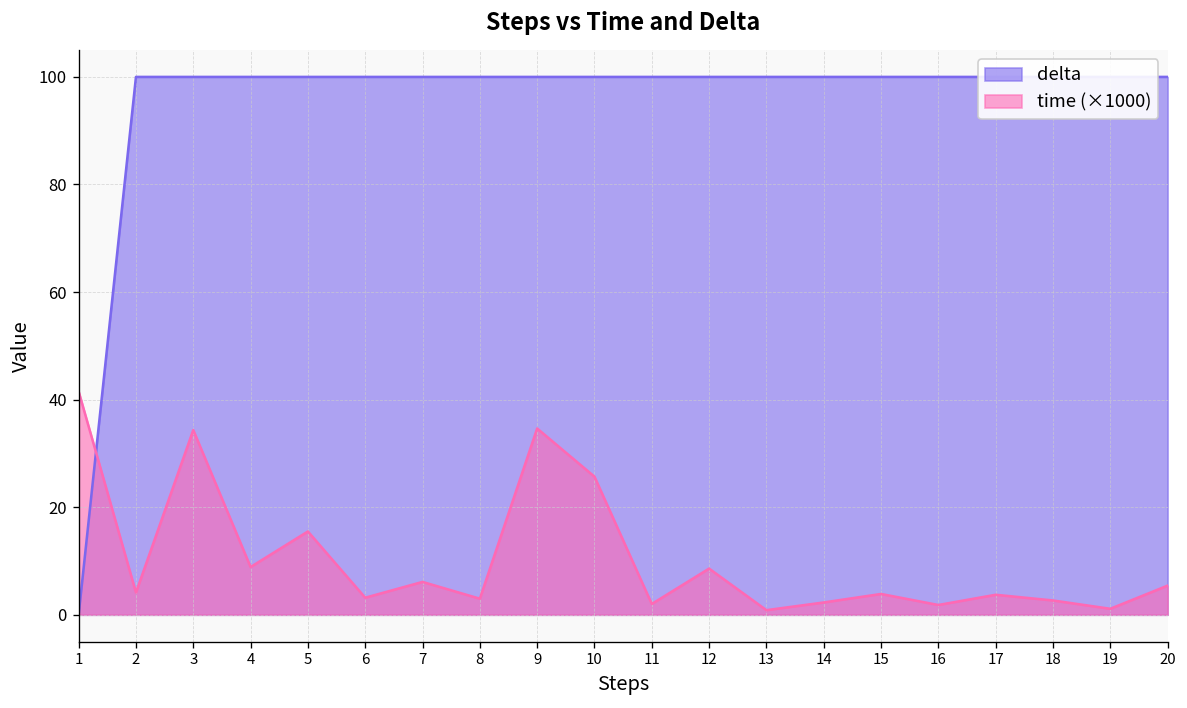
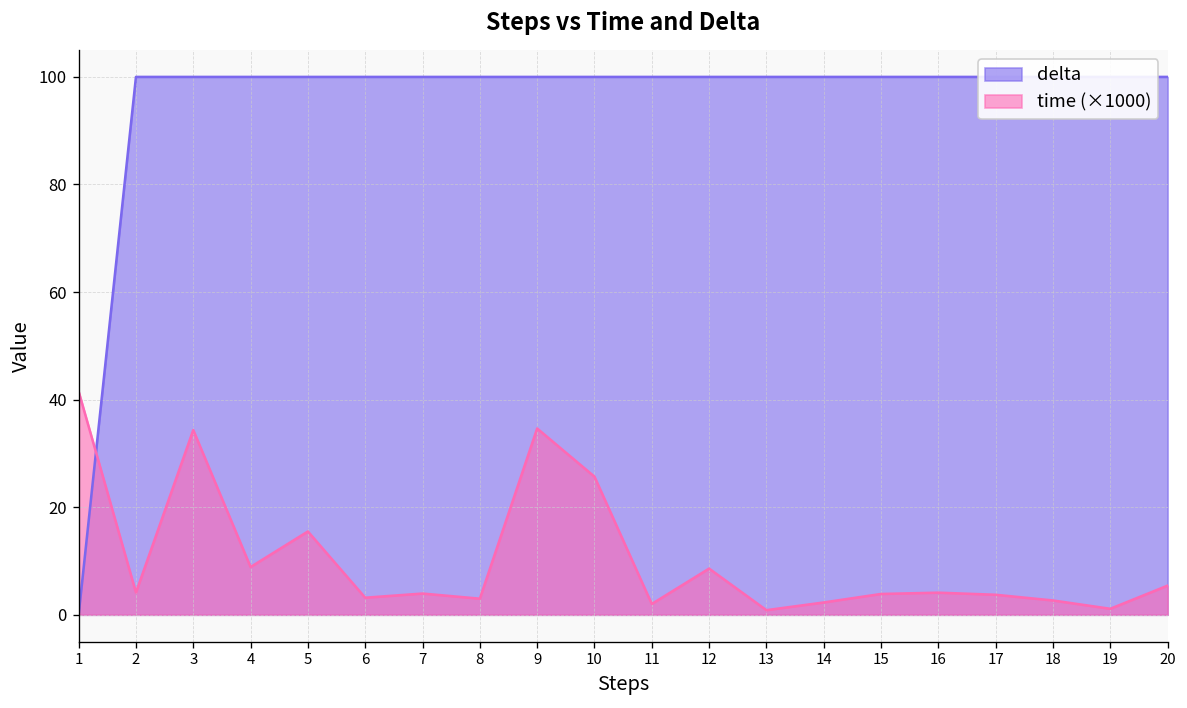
  {
    "delta": {
      "1": 0,
      "2": 100,
      "3": 100,
      "4": 100,
      "5": 100,
      "6": 100,
      "7": 100,
      "8": 100,
      "9": 100,
      "10": 100,
      "11": 100,
      "12": 100,
      "13": 100,
      "14": 100,
      "15": 100,
      "16": 100,
      "20": 100
    },
    "time (×1000)": {
      "1": 42,
      "2": 4,
      "3": 34,
      "4": 9,
      "5": 15,
      "6": 3,
-     "7": 6,
+     "7": 4,
      "8": 3,
      "9": 35,
      "10": 26,
      "11": 2,
      "12": 9,
      "13": 1,
      "14": 2,
      "15": 4,
-     "16": 2,
+     "16": 4,
      "17": 4,
      "18": 3,
      "19": 1,
      "20": 5
    }
  }
